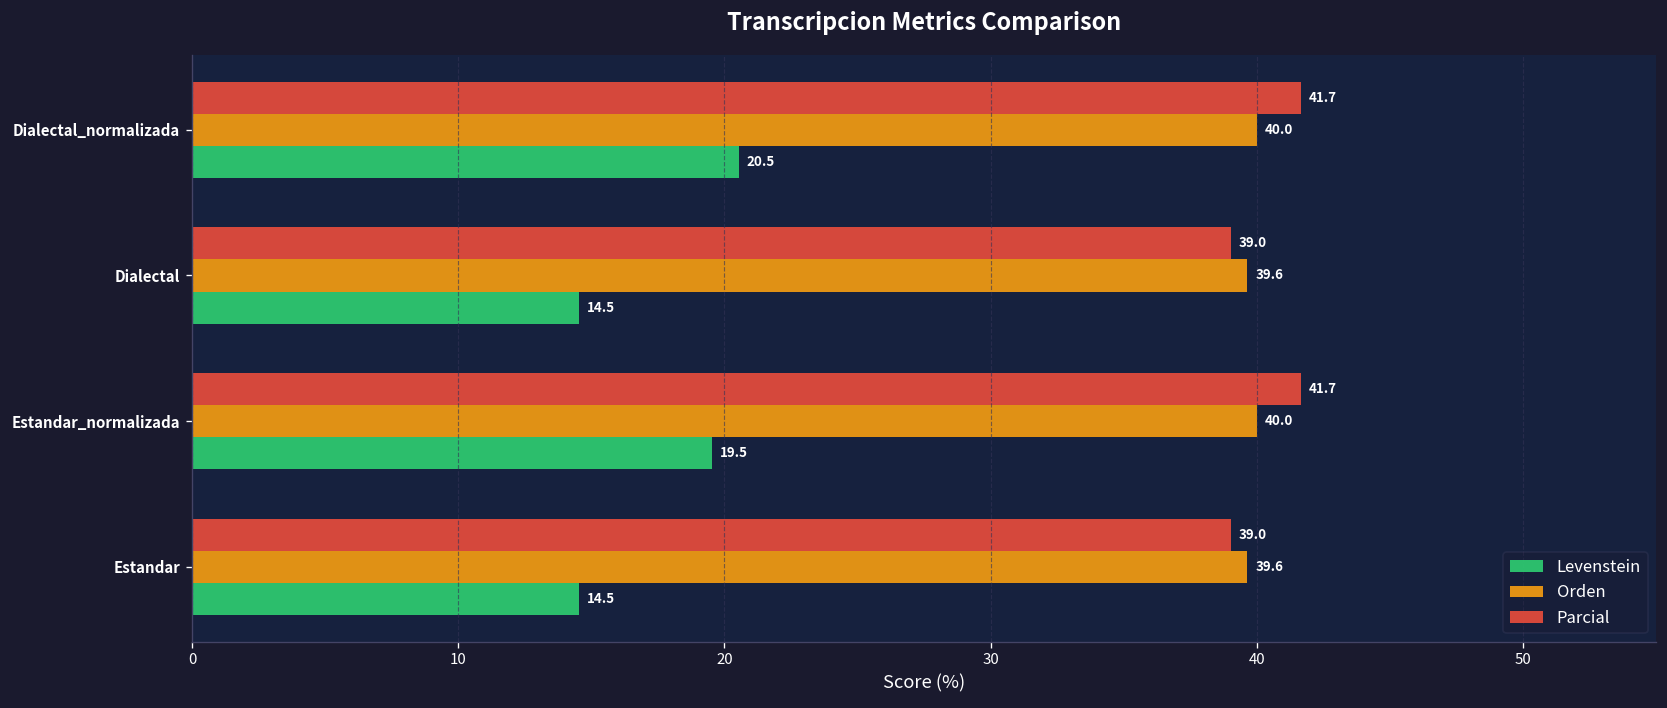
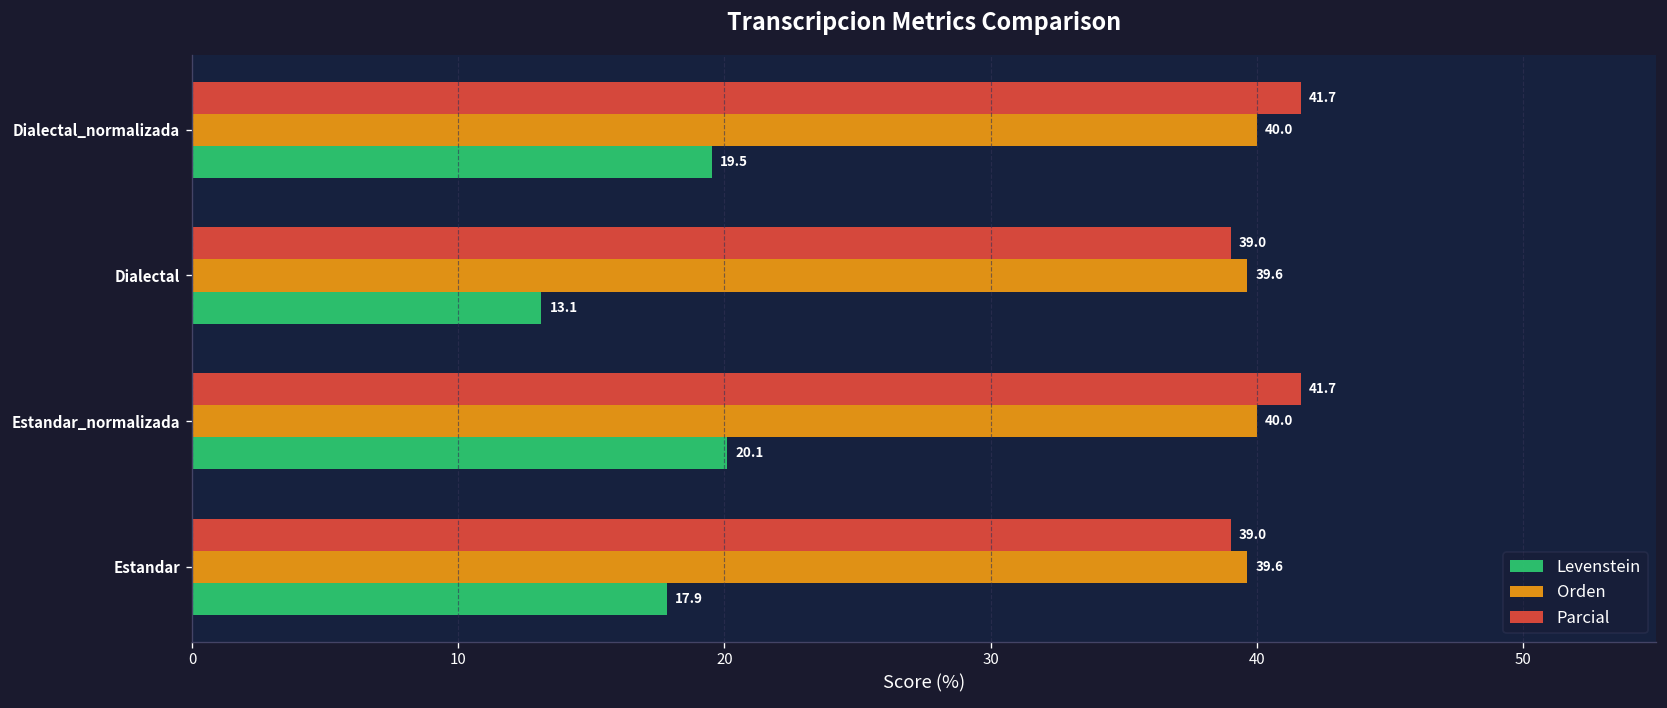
  {
    "Levenstein": {
-     "Dialectal_normalizada": 20.5,
-     "Dialectal": 14.5,
-     "Estandar_normalizada": 19.5,
-     "Estandar": 14.5
+     "Dialectal_normalizada": 19.5,
+     "Dialectal": 13.1,
+     "Estandar_normalizada": 20.1,
+     "Estandar": 17.9
    },
    "Orden": {
      "Dialectal_normalizada": 40.0,
      "Dialectal": 39.6,
      "Estandar_normalizada": 40.0,
      "Estandar": 39.6
    },
    "Parcial": {
      "Dialectal_normalizada": 41.7,
      "Dialectal": 39.0,
      "Estandar_normalizada": 41.7,
      "Estandar": 39.0
    }
  }
